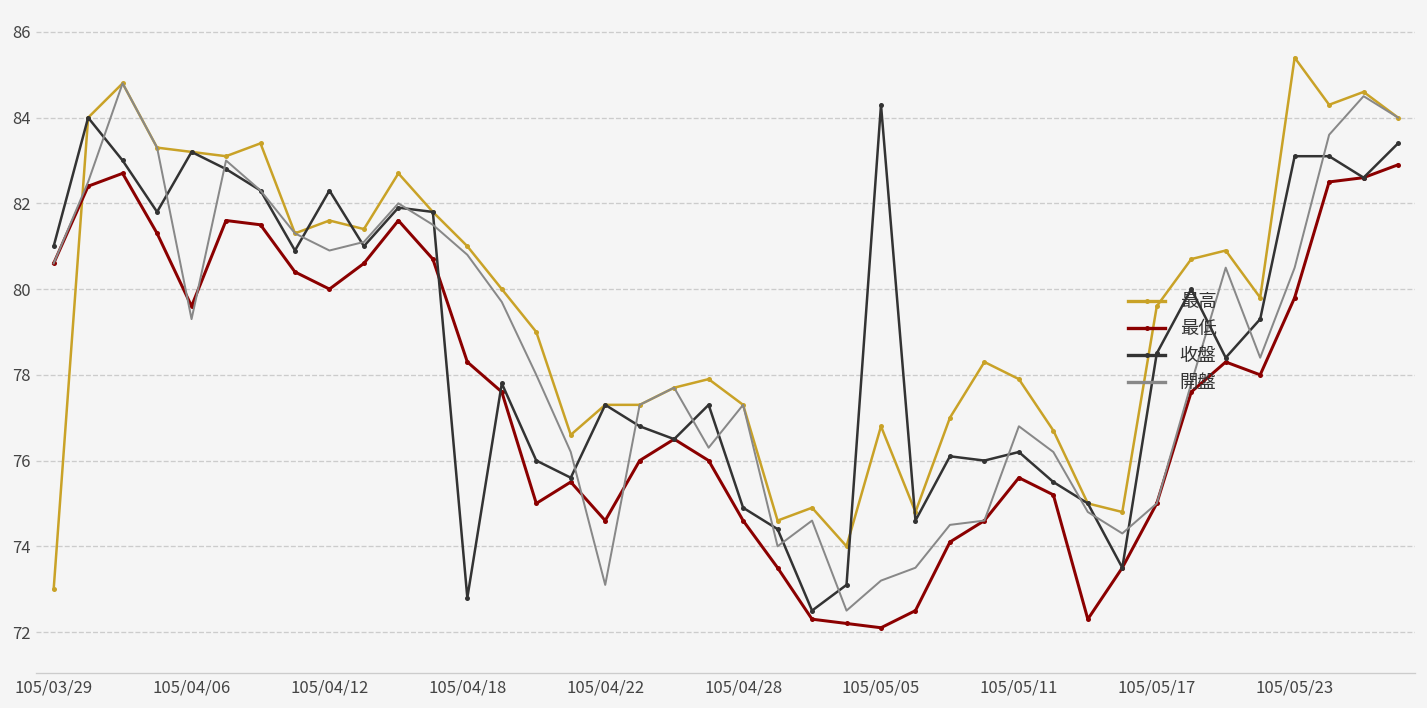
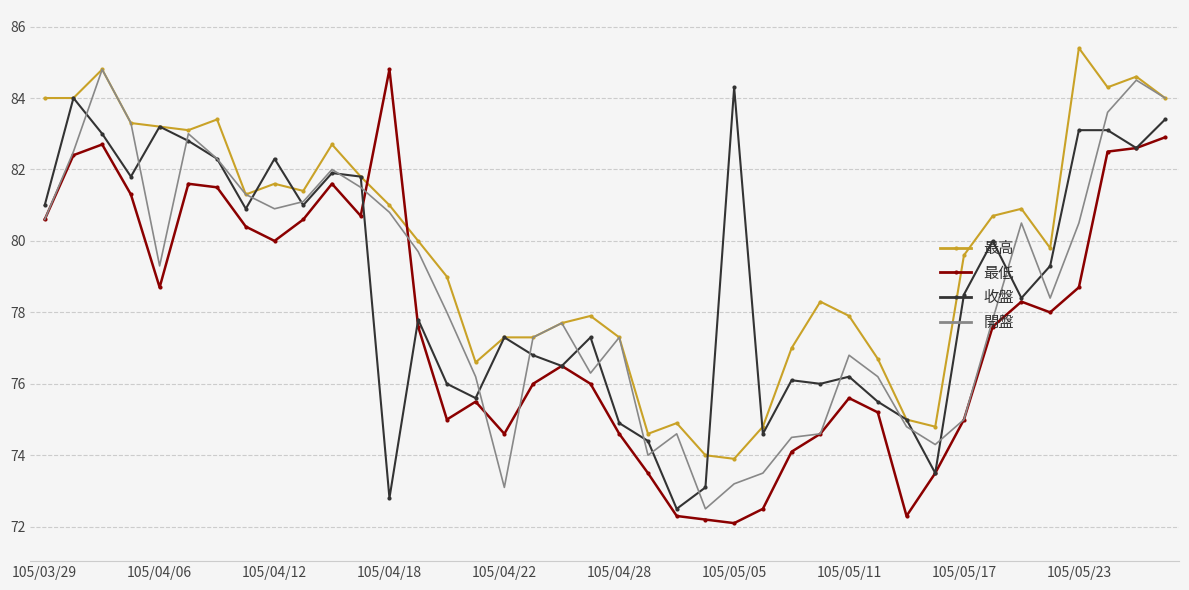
  {
    "最高": {
-     "105/03/29": 73,
+     "105/03/29": 84,
      "105/04/12": 81.6,
      "105/04/18": 81.0,
-     "105/05/05": 76.8,
+     "105/05/05": 73.9,
      "105/05/11": 77.9,
      "105/05/17": 79.6,
      "105/05/23": 85.4
    },
    "最低": {
-     "105/04/06": 79.6,
+     "105/04/06": 78.7,
      "105/04/12": 80.0,
-     "105/04/18": 78.3,
+     "105/04/18": 84.8,
      "105/04/22": 74.6,
      "105/04/28": 74.6,
      "105/05/05": 72.1,
      "105/05/11": 75.6,
-     "105/05/23": 79.8
+     "105/05/23": 78.7
    },
    "收盤": {
      "105/03/29": 81.0,
      "105/04/12": 82.3,
      "105/04/18": 72.8,
      "105/04/28": 74.9,
      "105/05/05": 84.3,
      "105/05/11": 76.2,
      "105/05/17": 78.5,
      "105/05/23": 83.1
    },
    "開盤": {
      "105/04/06": 79.3,
      "105/04/12": 80.9,
      "105/04/18": 80.8,
      "105/04/22": 73.1,
      "105/05/05": 73.2,
      "105/05/11": 76.8,
      "105/05/23": 80.5
    }
  }
